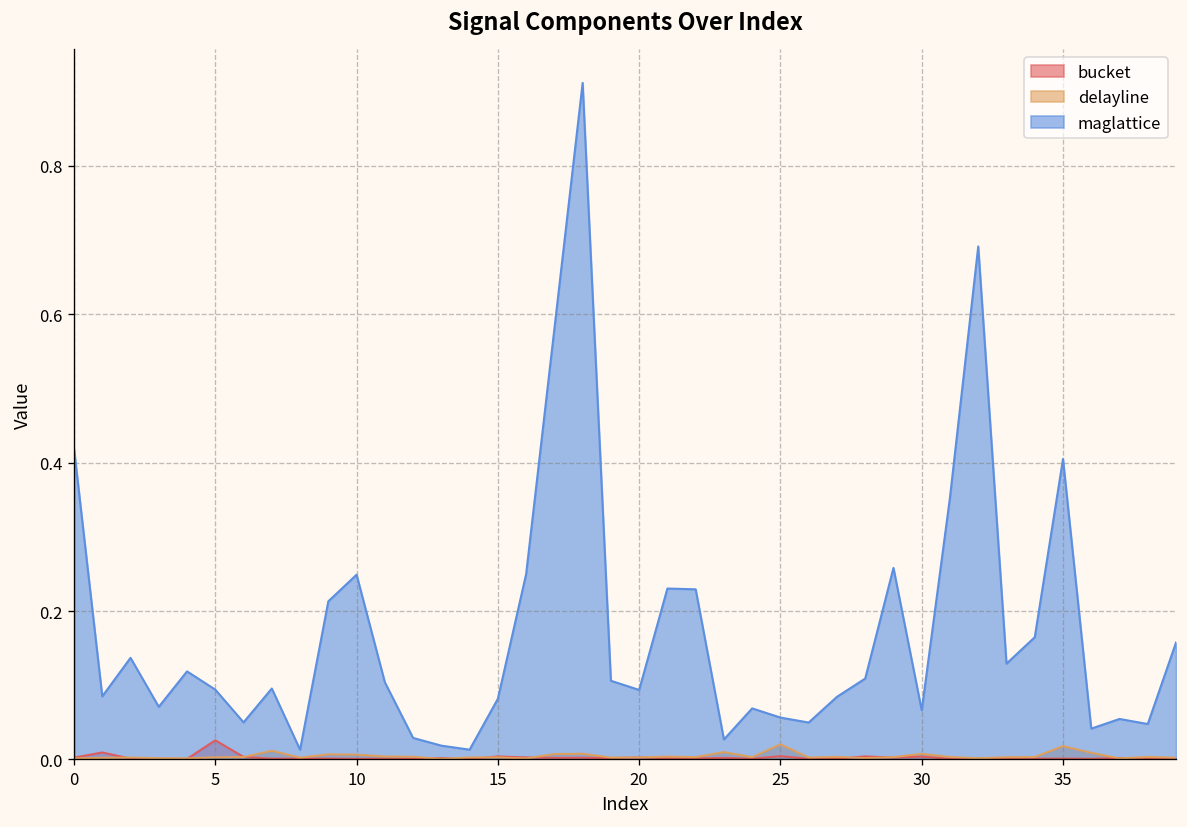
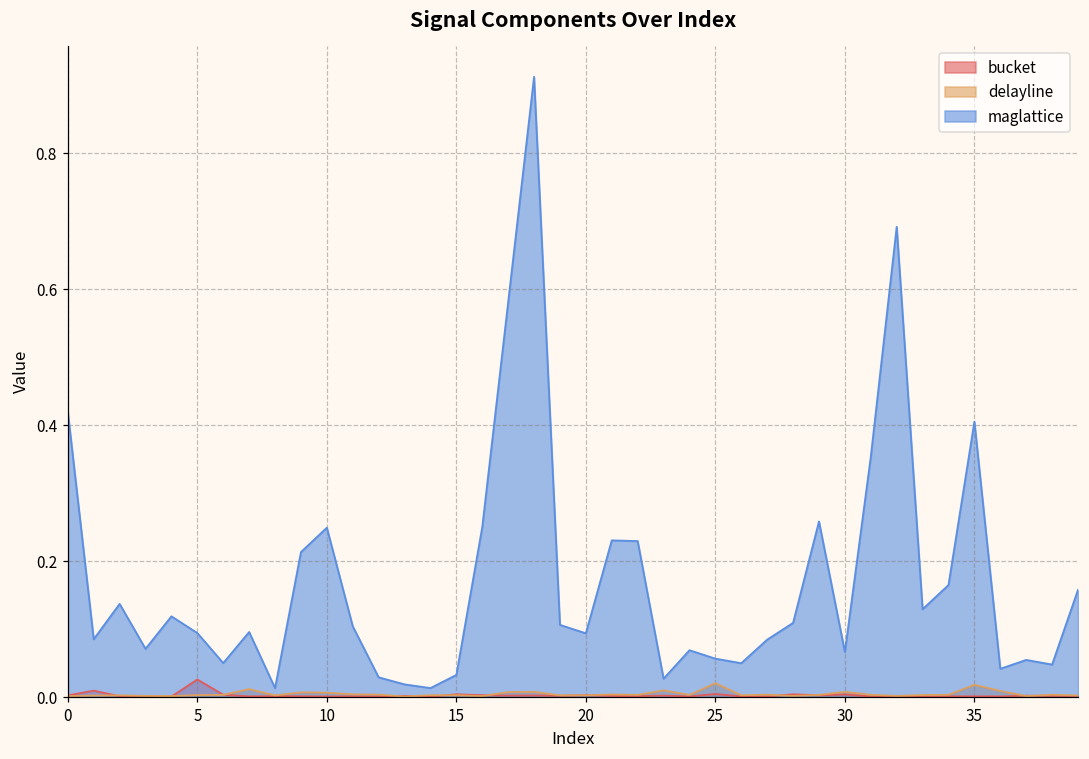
  {
    "bucket": {
      "5": 0.03,
      "10": 0.00,
      "25": 0.00,
      "35": 0.00
    },
    "delayline": {
      "5": 0.00,
      "10": 0.01,
      "25": 0.02,
      "35": 0.02
    },
    "maglattice": {
      "0": 0.42,
      "5": 0.09,
      "10": 0.25,
-     "15": 0.08,
+     "15": 0.03,
      "20": 0.09,
      "25": 0.06,
      "30": 0.07,
      "35": 0.41
    }
  }
